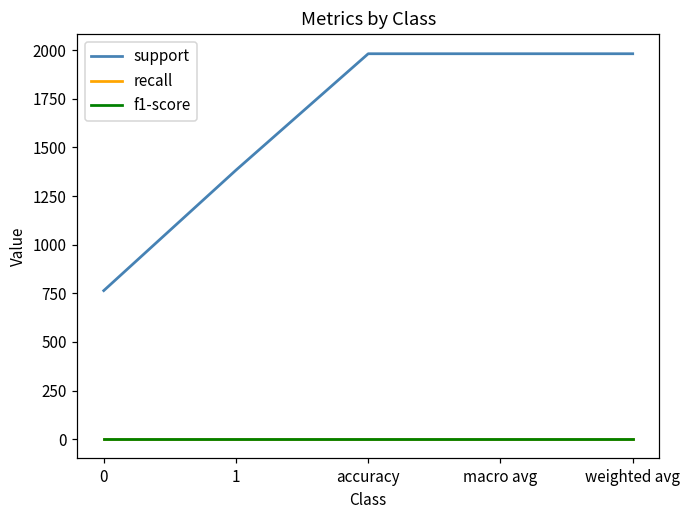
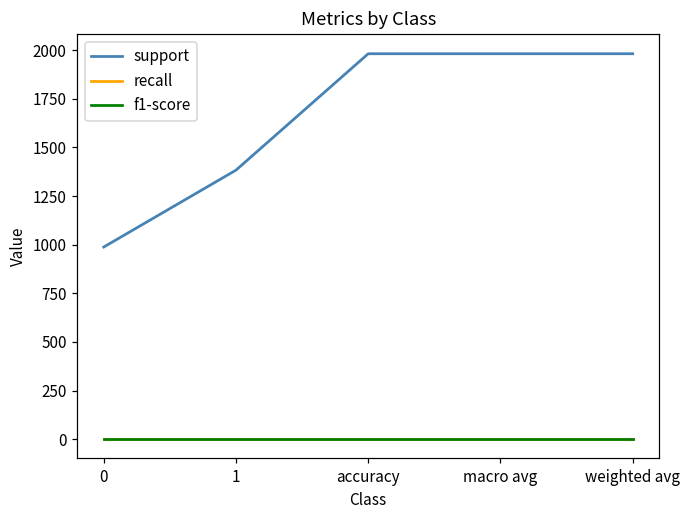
  {
    "support": {
-     "0": 760,
+     "0": 990,
      "1": 1380,
      "accuracy": 1980,
      "macro avg": 1980,
      "weighted avg": 1980
    },
    "f1-score": {
      "0": 0,
      "1": 0,
      "accuracy": 0,
      "macro avg": 0,
      "weighted avg": 0
    }
  }
